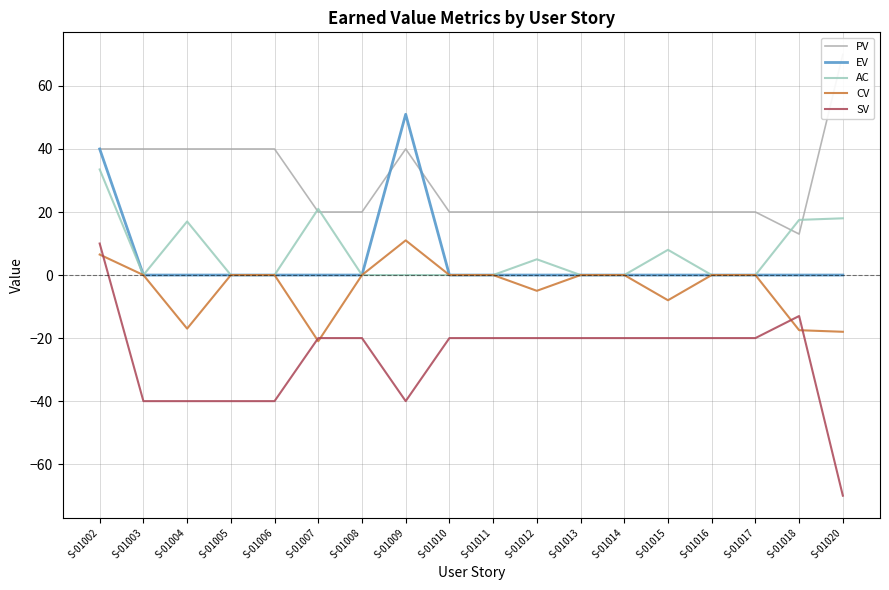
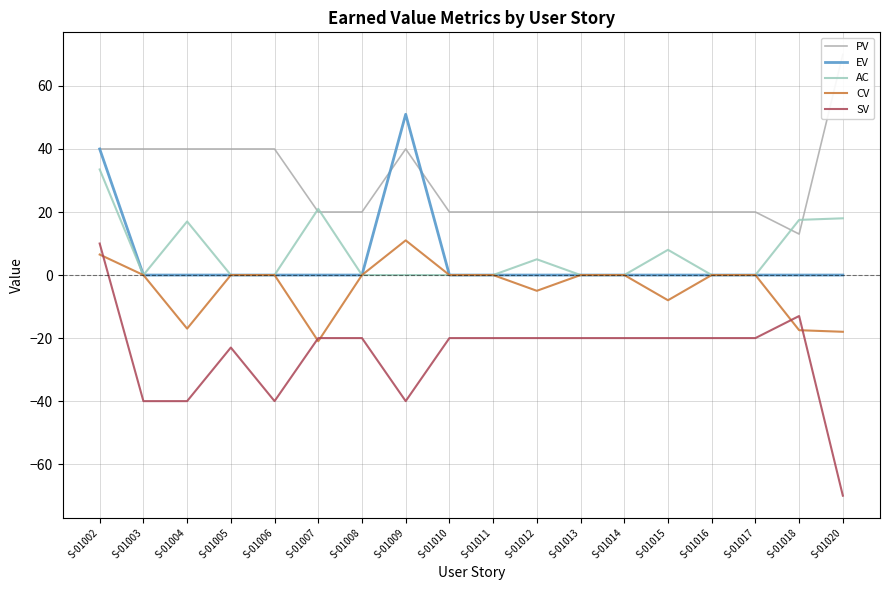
  {
    "EV": {
      "S-01004": 0,
      "S-01007": 0,
      "S-01009": 51,
      "S-01012": 0,
      "S-01015": 0,
      "S-01018": 0,
      "S-01020": 0
    },
    "CV": {
      "S-01002": 7,
      "S-01004": -17,
      "S-01007": -21,
      "S-01009": 11,
      "S-01012": -5,
      "S-01015": -8,
      "S-01018": -18,
      "S-01020": -18
    },
    "SV": {
      "S-01002": 10,
      "S-01003": -40,
      "S-01004": -40,
-     "S-01005": -40,
+     "S-01005": -23,
      "S-01006": -40,
      "S-01007": -20,
      "S-01008": -20,
      "S-01009": -40,
      "S-01010": -20,
      "S-01011": -20,
      "S-01012": -20,
      "S-01013": -20,
      "S-01014": -20,
      "S-01015": -20,
      "S-01016": -20,
      "S-01017": -20,
      "S-01018": -13,
      "S-01020": -70
    }
  }
